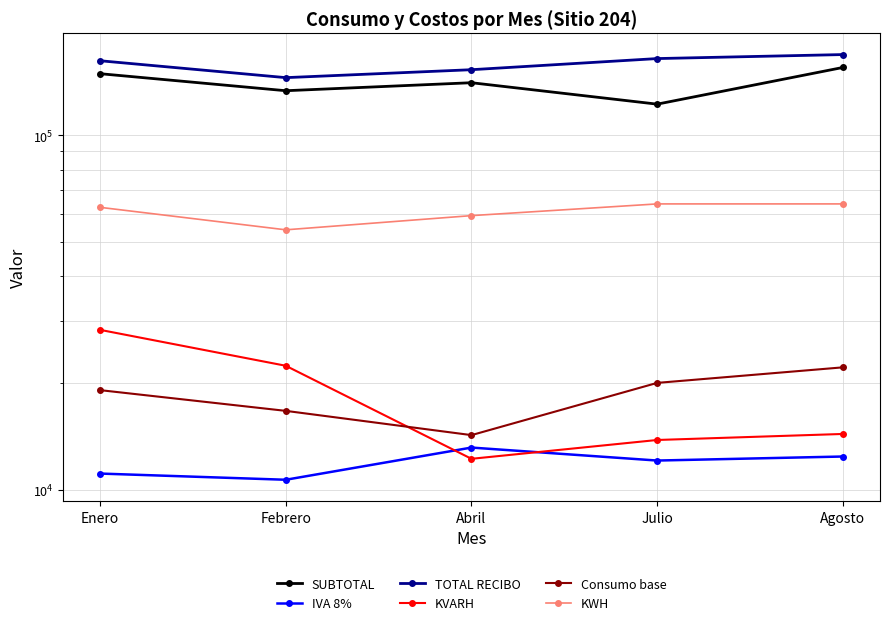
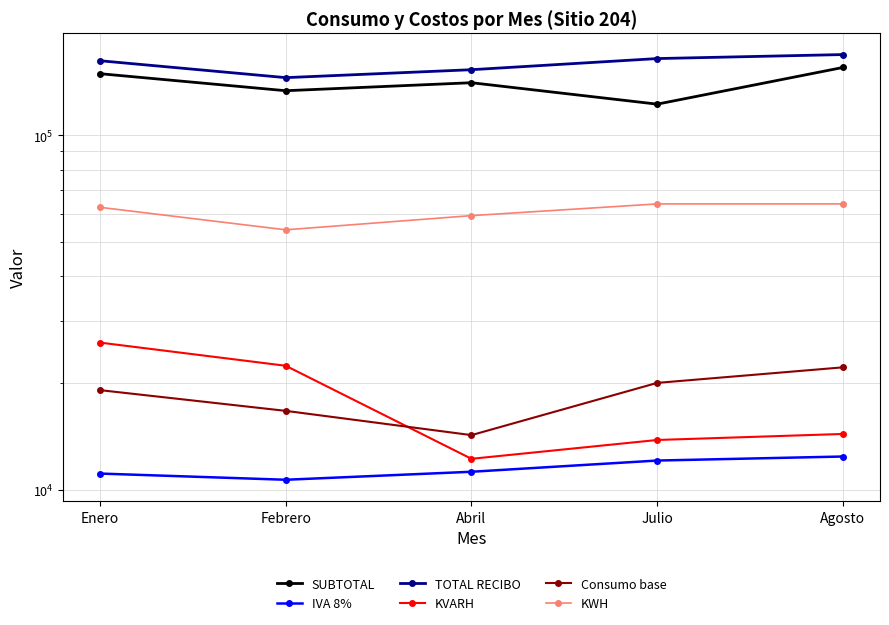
  {
    "SUBTOTAL": {
      "Enero": 149000,
      "Febrero": 134000,
      "Abril": 141000,
      "Julio": 122000,
      "Agosto": 160000
    },
    "IVA 8%": {
      "Enero": 11100,
      "Febrero": 10700,
-     "Abril": 13200,
+     "Abril": 11300,
      "Julio": 12100,
      "Agosto": 12400
    },
    "TOTAL RECIBO": {
      "Enero": 160000,
      "Febrero": 145000,
      "Abril": 153000,
      "Julio": 160000,
      "Agosto": 170000
    },
    "KVARH": {
-     "Enero": 28000,
+     "Enero": 26000,
      "Febrero": 22000,
      "Abril": 12200,
      "Julio": 13800,
      "Agosto": 14400
    },
    "Consumo base": {
      "Enero": 19000,
      "Febrero": 17000,
      "Abril": 14300,
      "Julio": 20000,
      "Agosto": 22000
    },
    "KWH": {
      "Enero": 63000,
      "Febrero": 54000,
      "Abril": 59000,
      "Julio": 64000,
      "Agosto": 64000
    }
  }
